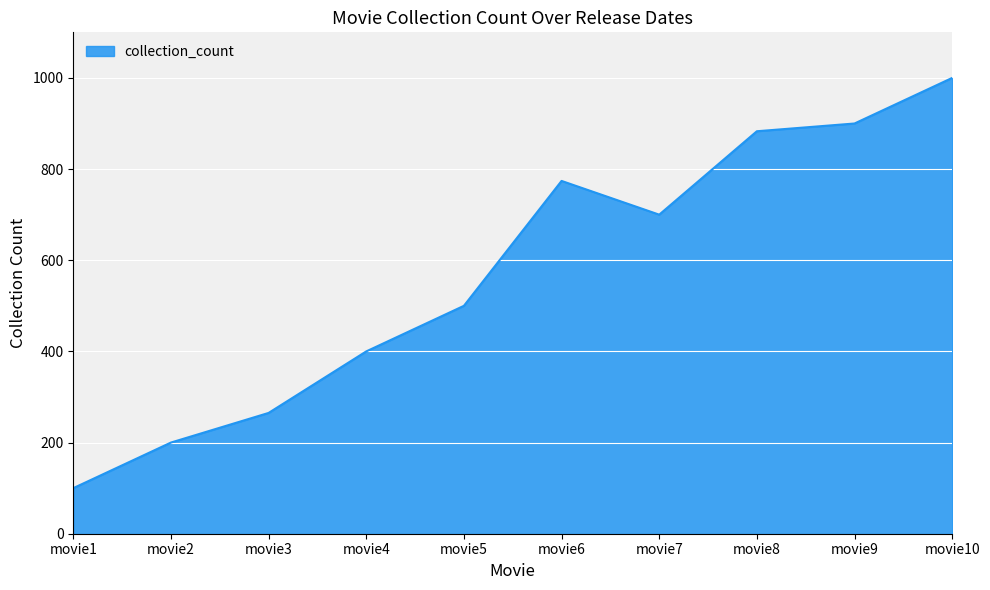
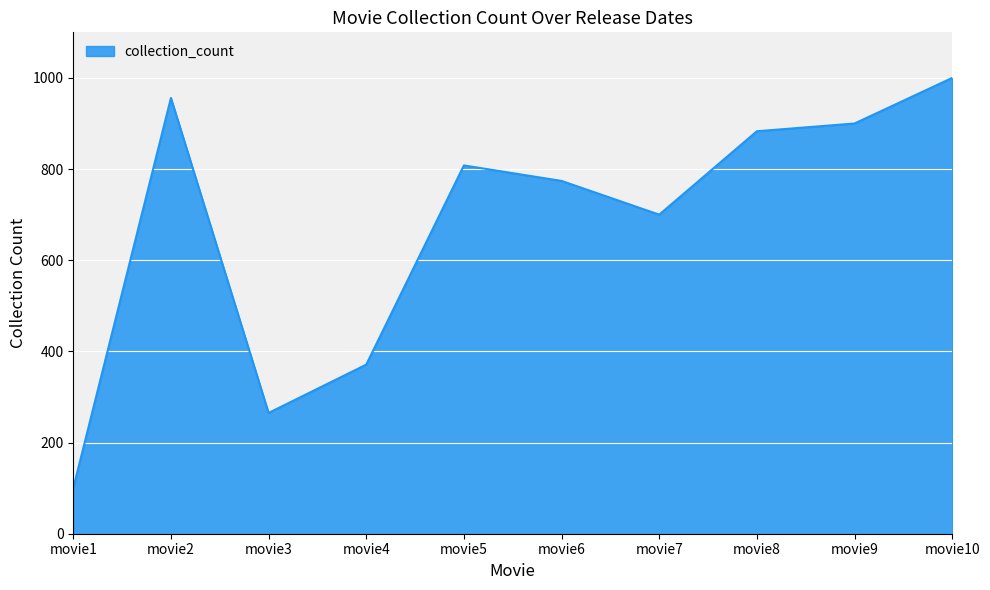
  {
    "movie1": 100,
-   "movie2": 200,
+   "movie2": 960,
    "movie3": 270,
-   "movie4": 400,
-   "movie5": 500,
+   "movie4": 370,
+   "movie5": 810,
    "movie6": 770,
    "movie7": 700,
    "movie8": 880,
    "movie9": 900,
    "movie10": 1000
  }
